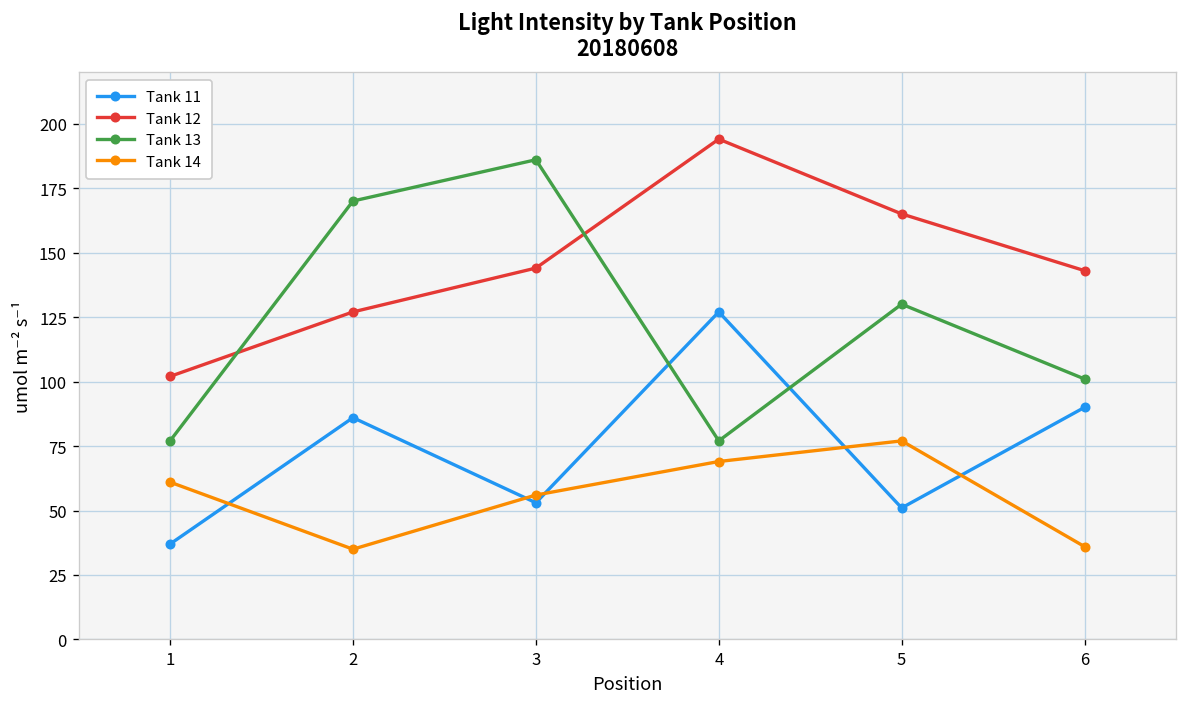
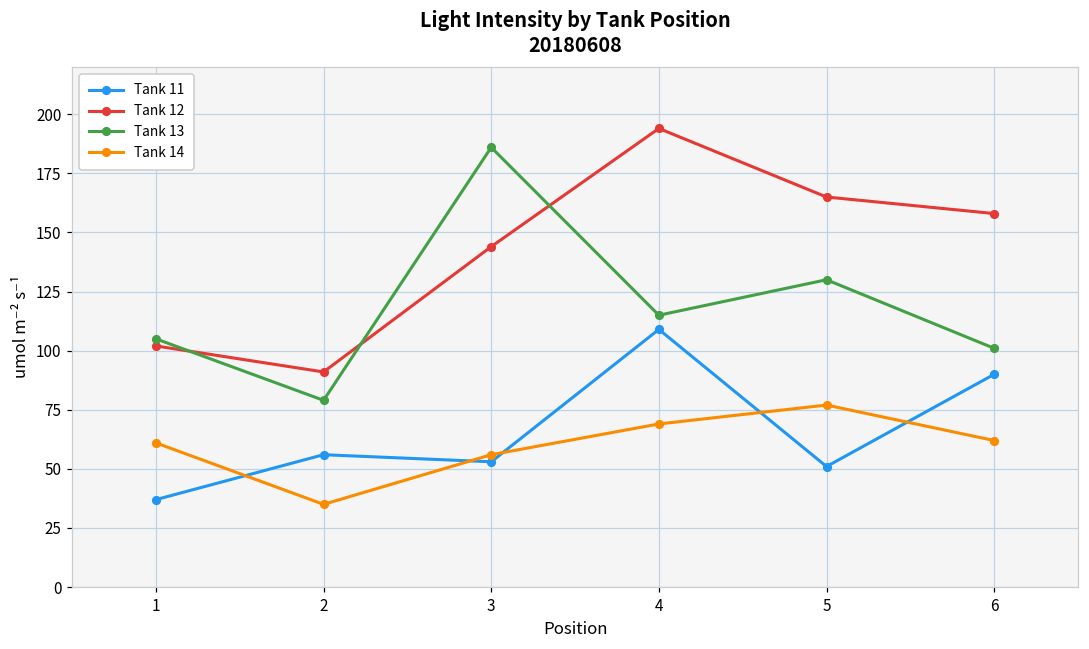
  {
    "Tank 11": {
      "1": 37,
-     "2": 86,
+     "2": 56,
      "3": 53,
-     "4": 127,
+     "4": 109,
      "5": 51,
      "6": 90
    },
    "Tank 12": {
      "1": 102,
-     "2": 127,
+     "2": 91,
      "3": 144,
      "4": 194,
      "5": 165,
-     "6": 143
+     "6": 158
    },
    "Tank 13": {
-     "1": 77,
-     "2": 170,
+     "1": 105,
+     "2": 79,
      "3": 186,
-     "4": 77,
+     "4": 115,
      "5": 130,
      "6": 101
    },
    "Tank 14": {
      "1": 61,
      "2": 35,
      "3": 56,
      "4": 69,
      "5": 77,
-     "6": 36
+     "6": 62
    }
  }
